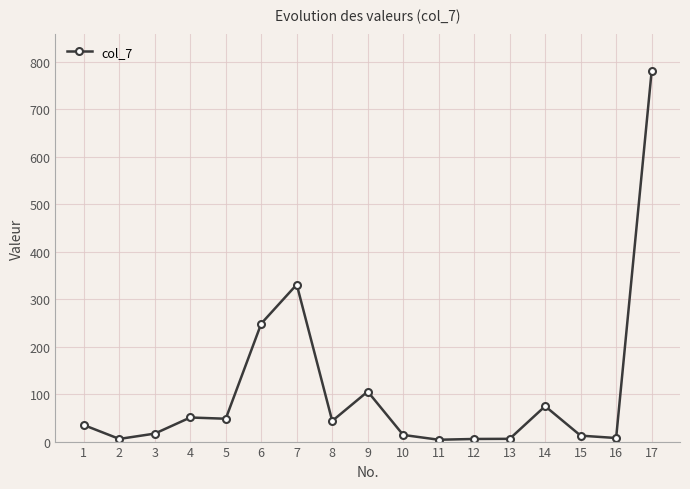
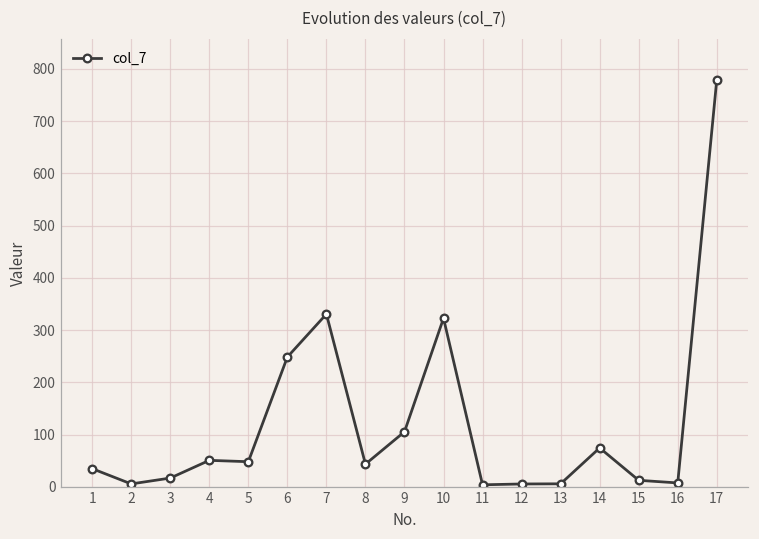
  {
    "1": 30,
    "2": 10,
    "3": 20,
    "4": 50,
    "5": 50,
    "6": 250,
    "7": 330,
    "8": 40,
    "9": 110,
-   "10": 10,
+   "10": 320,
    "11": 0,
    "12": 10,
    "13": 10,
    "14": 70,
    "15": 10,
    "16": 10,
    "17": 780
  }
